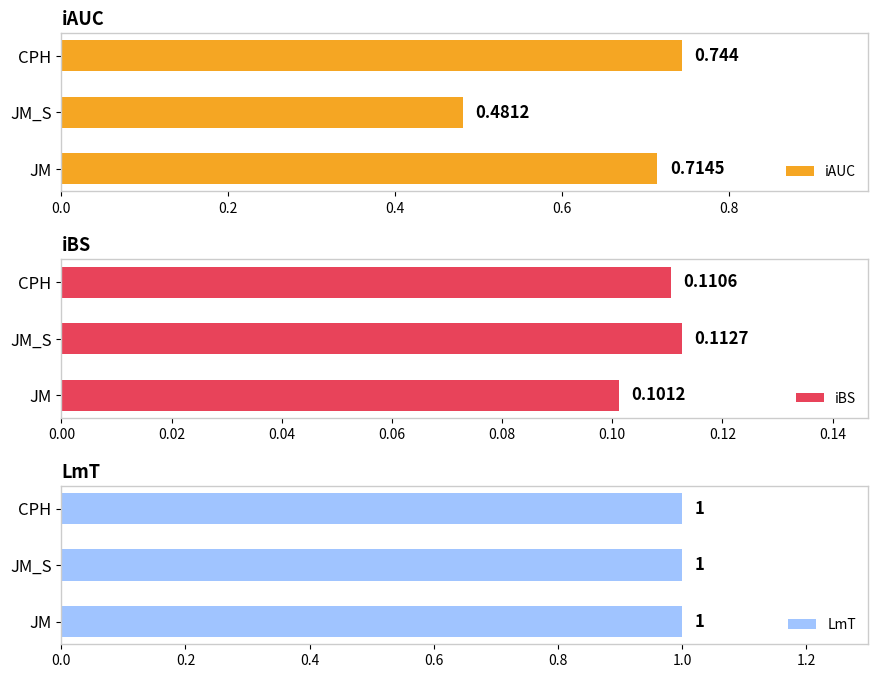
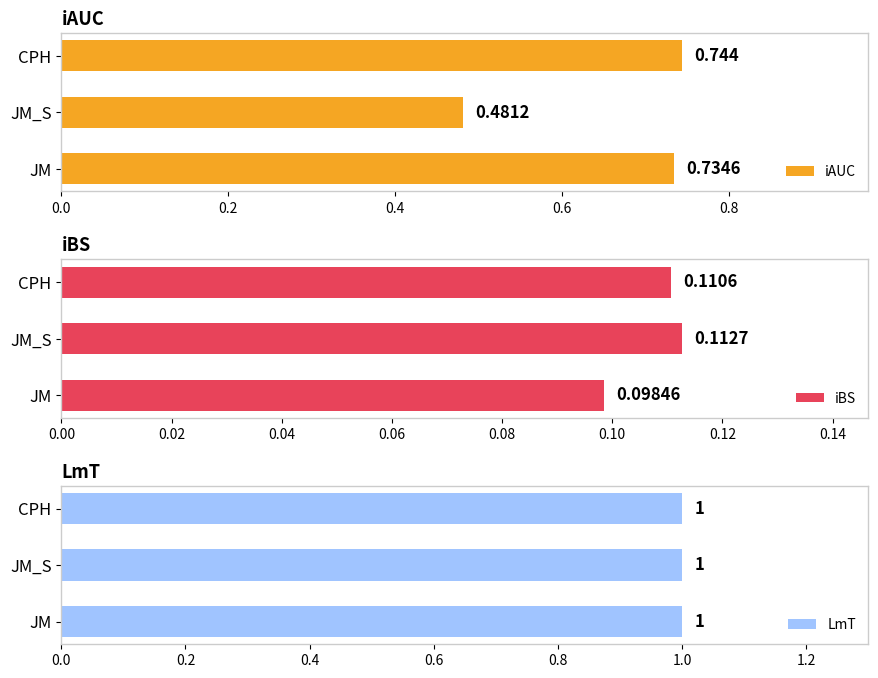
  {
    "iAUC": {
      "CPH": 0.744,
      "JM_S": 0.4812,
-     "JM": 0.7145
+     "JM": 0.7346
    },
    "iBS": {
      "CPH": 0.1106,
      "JM_S": 0.1127,
-     "JM": 0.1012
+     "JM": 0.09846
    },
    "LmT": {
      "CPH": 1,
      "JM_S": 1,
      "JM": 1
    }
  }
